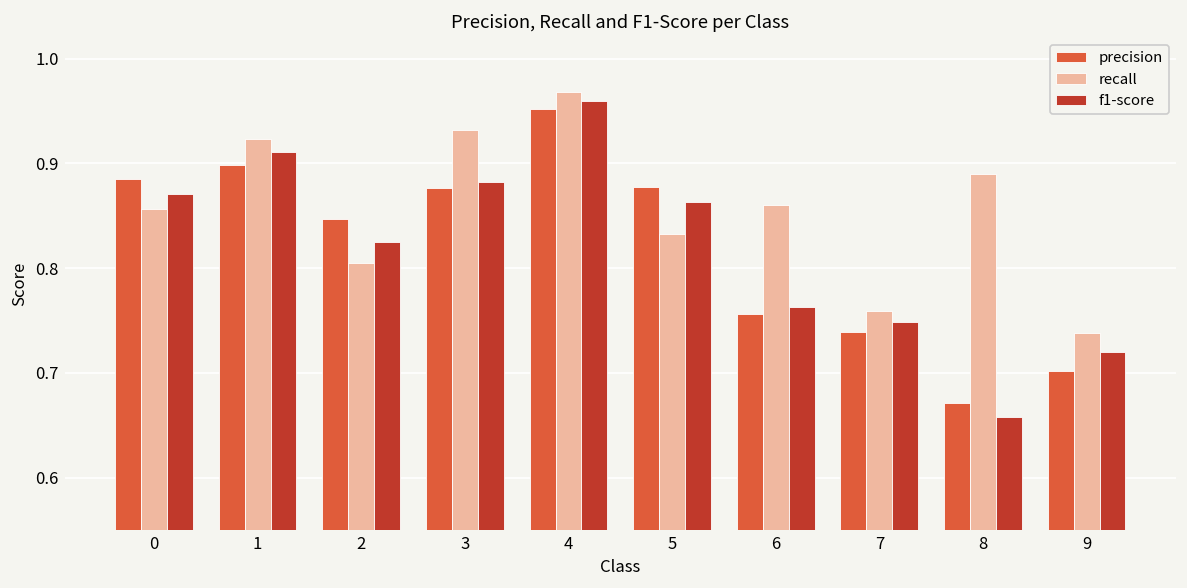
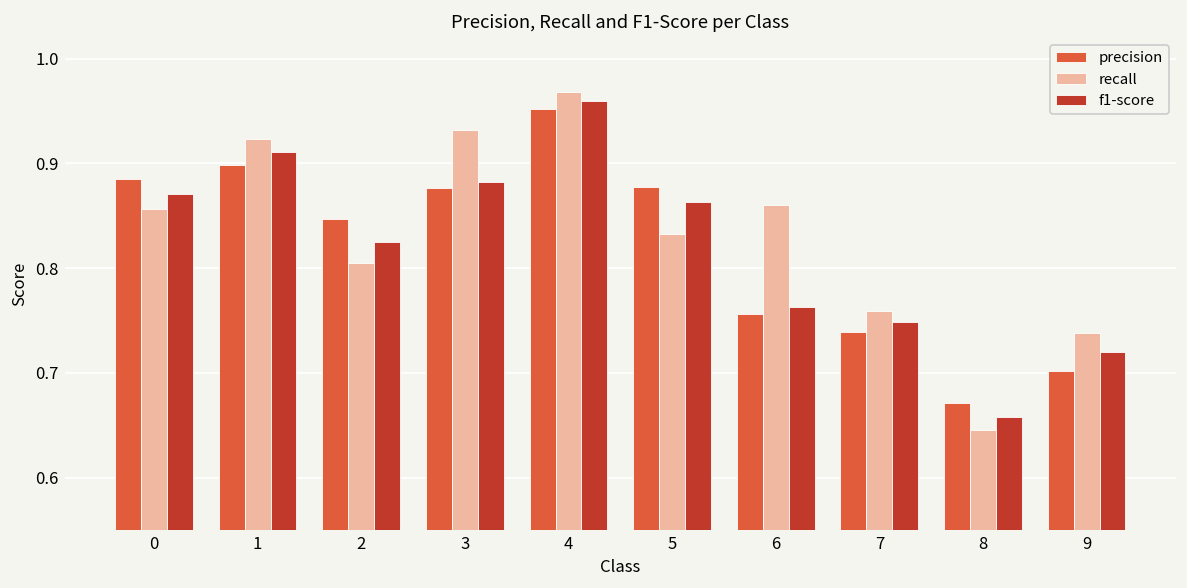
  {
    "recall": {
      "0": 0.86,
      "1": 0.92,
      "2": 0.81,
      "3": 0.93,
      "4": 0.97,
      "5": 0.83,
      "6": 0.86,
      "7": 0.76,
-     "8": 0.89,
+     "8": 0.65,
      "9": 0.74
    }
  }
